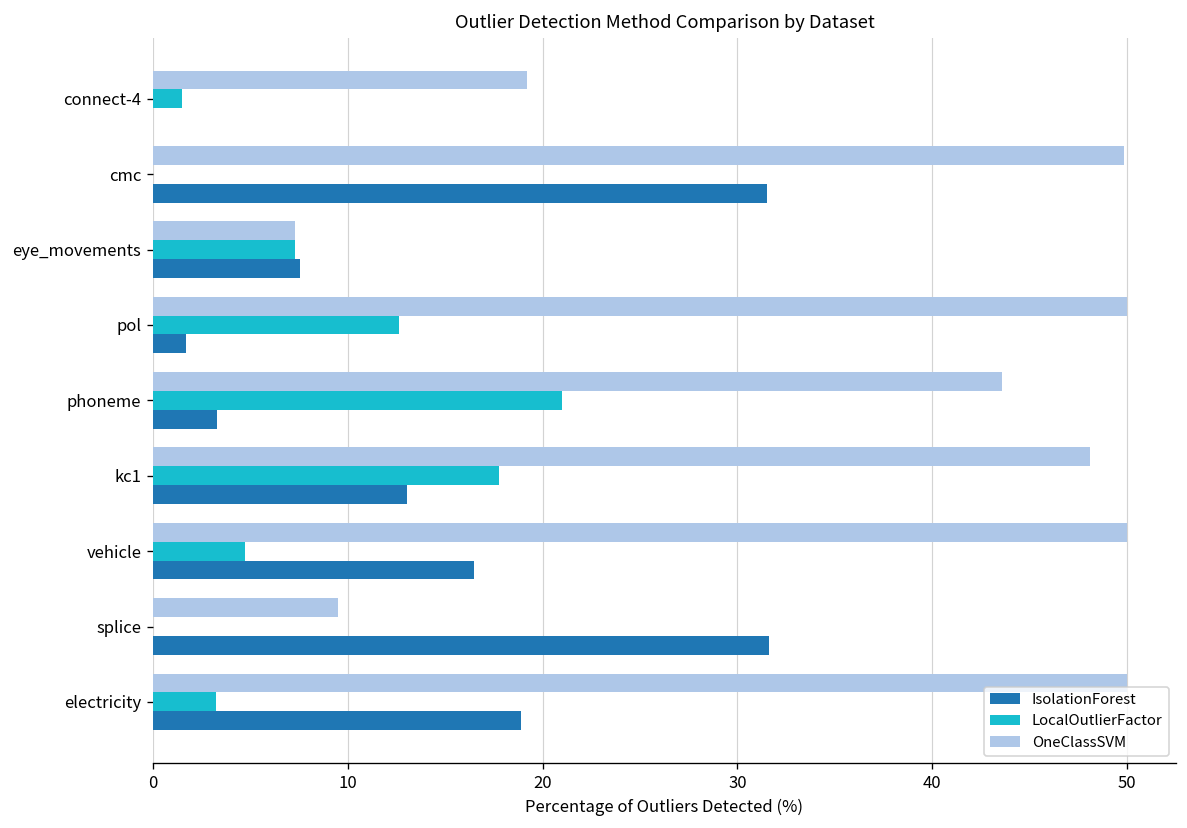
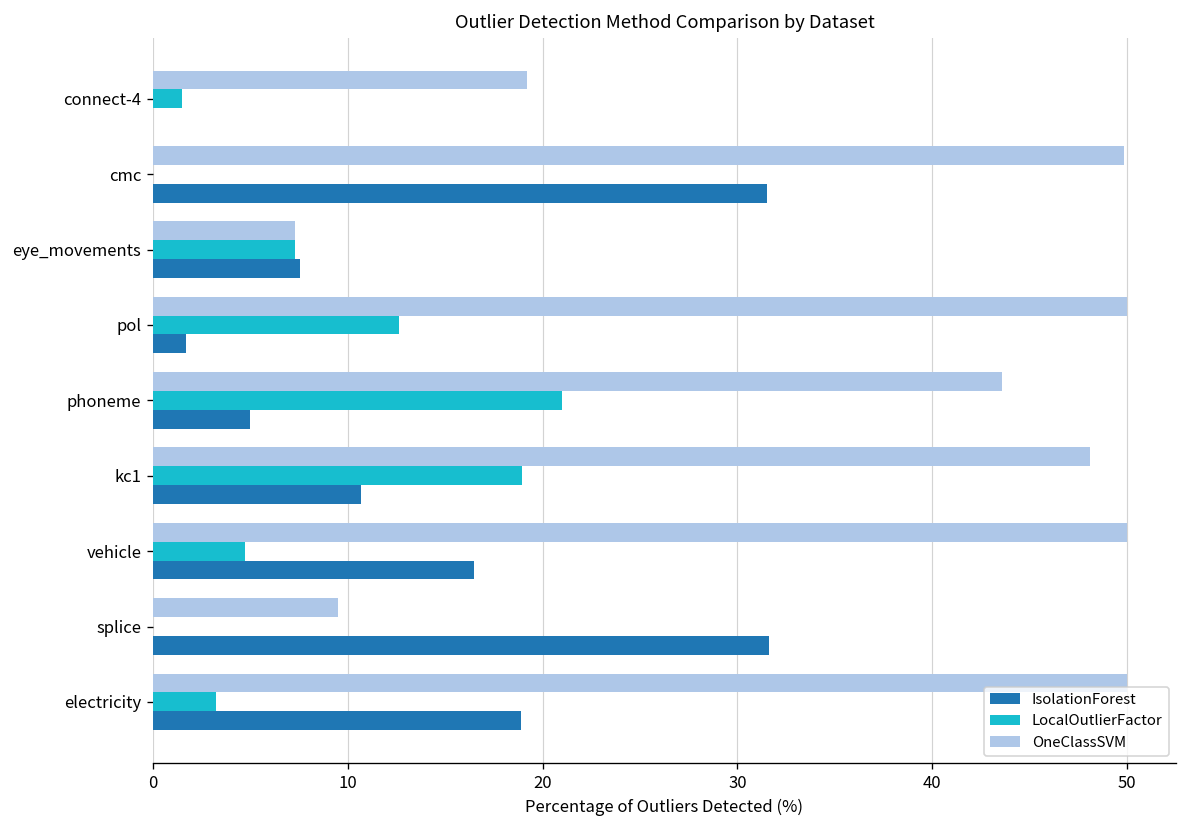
  {
    "IsolationForest": {
      "connect-4": 0.0,
      "cmc": 31.5,
      "eye_movements": 7.5,
      "pol": 1.7,
-     "phoneme": 3.3,
-     "kc1": 13.0,
+     "phoneme": 5.0,
+     "kc1": 10.7,
      "vehicle": 16.5,
      "splice": 31.6,
      "electricity": 18.9
    },
    "LocalOutlierFactor": {
      "connect-4": 1.5,
      "cmc": 0.0,
      "eye_movements": 7.3,
      "pol": 12.6,
      "phoneme": 21.0,
-     "kc1": 17.8,
+     "kc1": 19.0,
      "vehicle": 4.7,
      "splice": 0.0,
      "electricity": 3.2
    },
    "OneClassSVM": {
      "connect-4": 19.2,
      "cmc": 49.8,
      "eye_movements": 7.3,
      "pol": 50.0,
      "phoneme": 43.6,
      "kc1": 48.1,
      "vehicle": 50.0,
      "splice": 9.5
    }
  }
